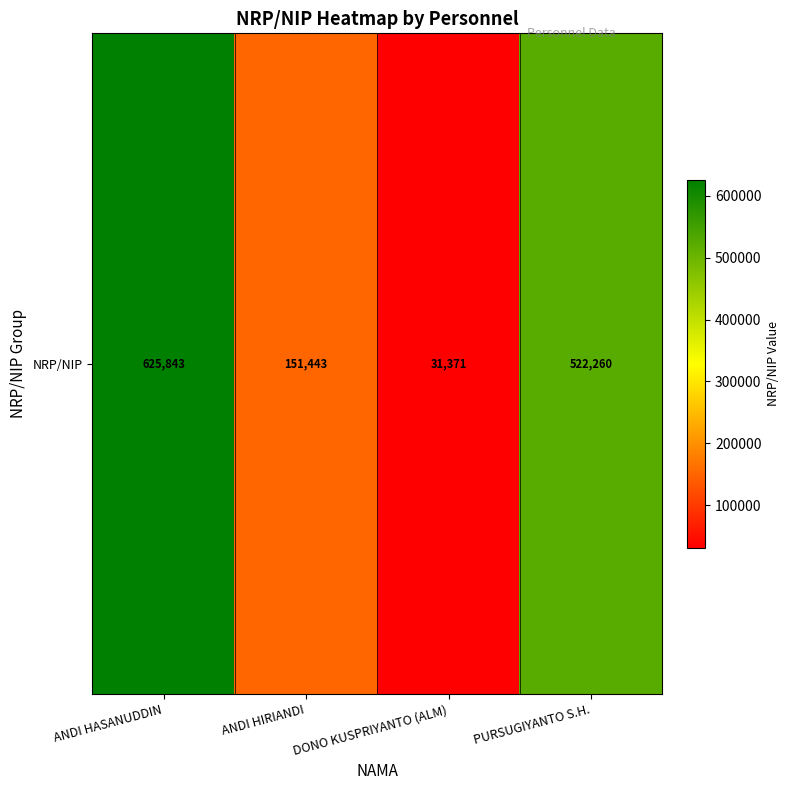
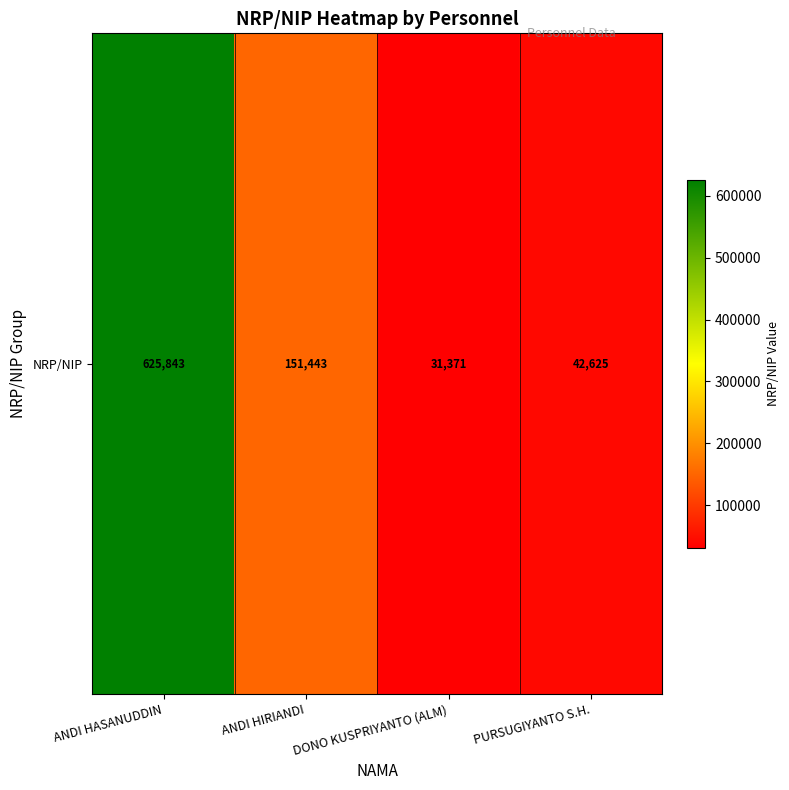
  {
    "NRP/NIP": {
      "ANDI HASANUDDIN": "625,843",
      "ANDI HIRIANDI": "151,443",
      "DONO KUSPRIYANTO (ALM)": "31,371",
-     "PURSUGIYANTO S.H.": "522,260"
+     "PURSUGIYANTO S.H.": "42,625"
    }
  }
